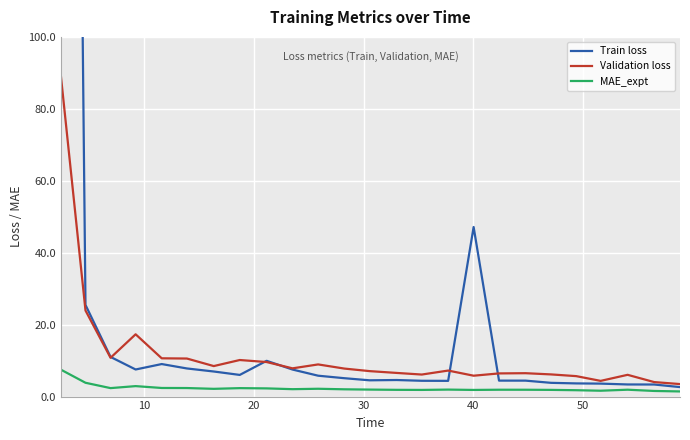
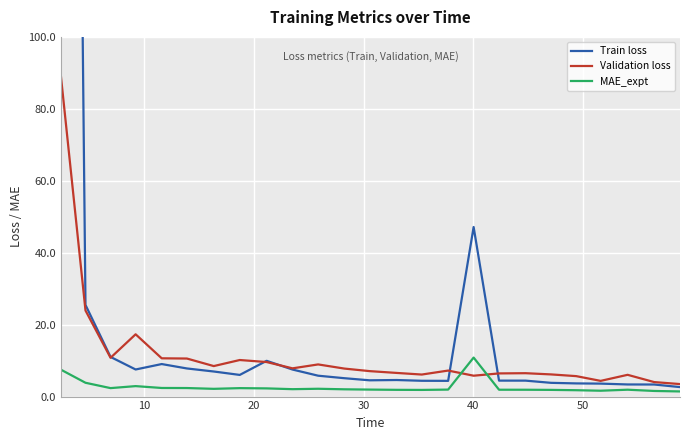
  {
    "Train loss": {
      "40": 47
    },
    "Validation loss": {
      "40": 6
    },
    "MAE_expt": {
-     "40": 2
+     "40": 11
    }
  }
